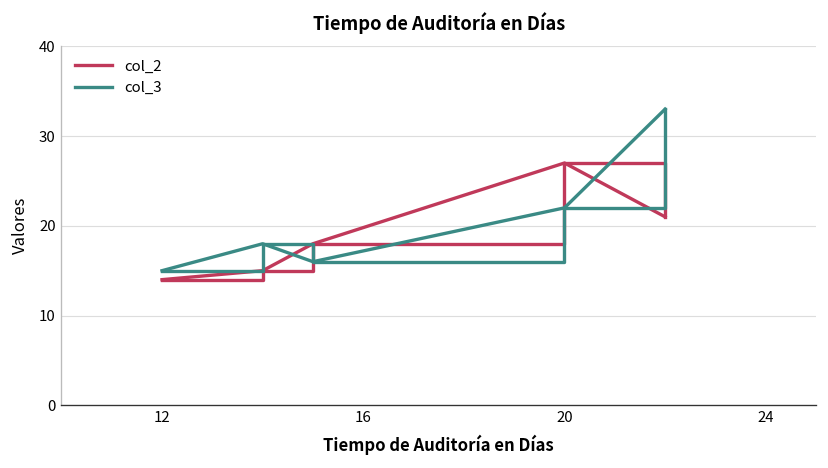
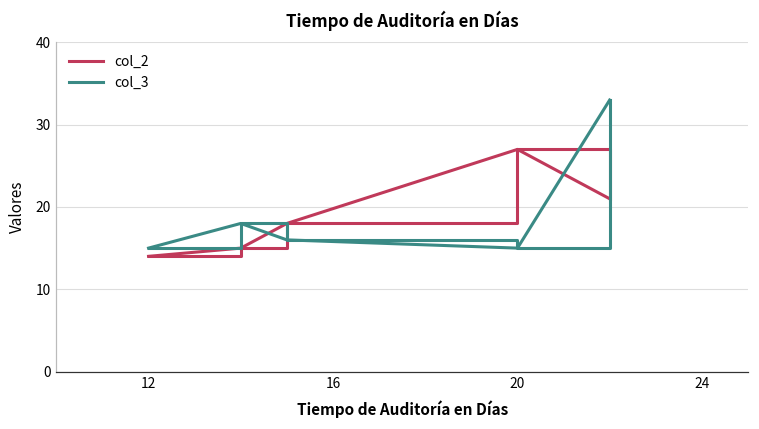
  {
    "col_2": {
      "12": 14,
      "20": 27
    },
    "col_3": {
      "12": 15,
-     "20": 22
+     "20": 15
    }
  }
